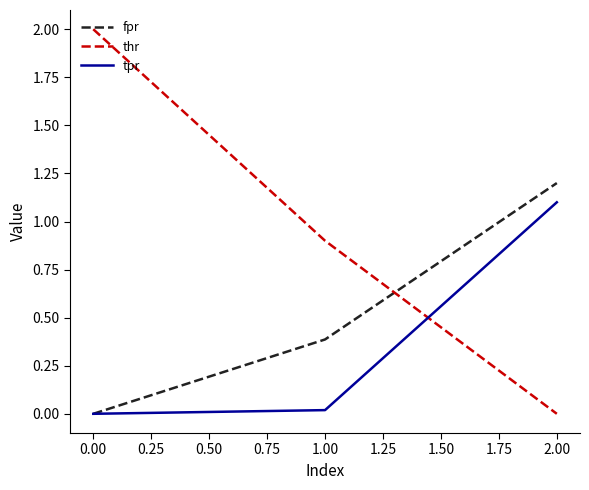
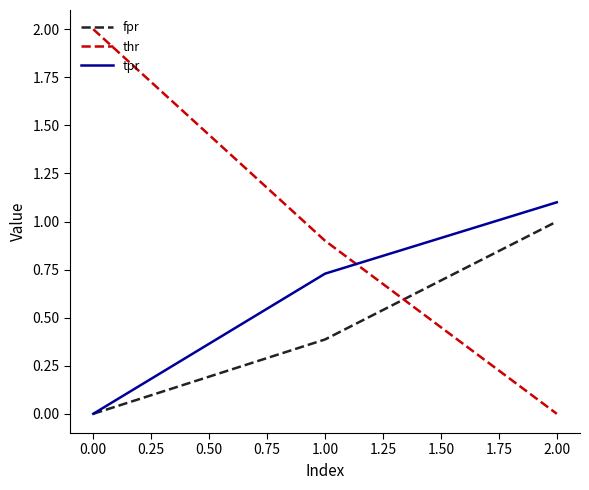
  {
    "fpr": {
      "1.00": 0.39,
-     "2.00": 1.2
+     "2.00": 1.0
    },
    "thr": {
      "0.00": 2.00,
      "1.00": 0.90,
      "2.00": 0.00
    },
    "tpr": {
-     "1.00": 0.02,
+     "1.00": 0.73,
      "2.00": 1.10
    }
  }
